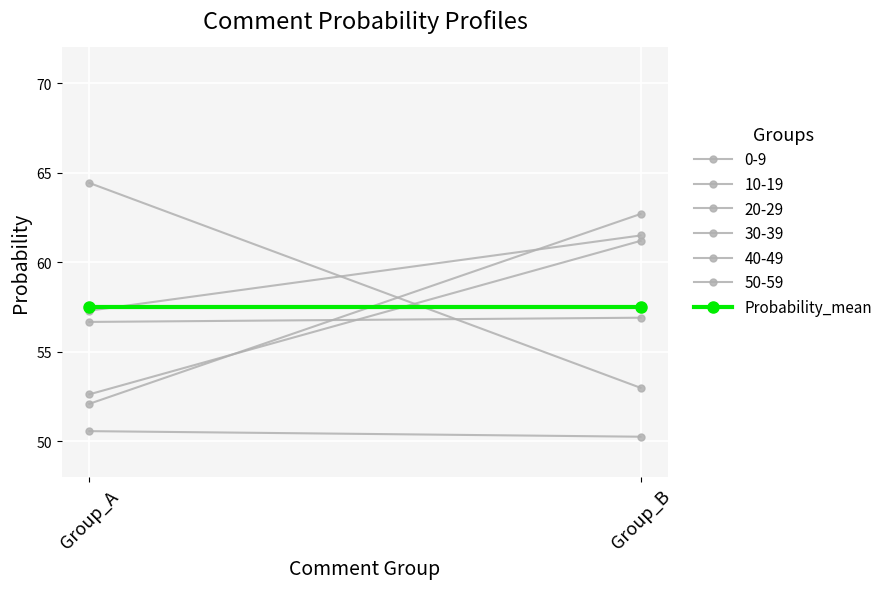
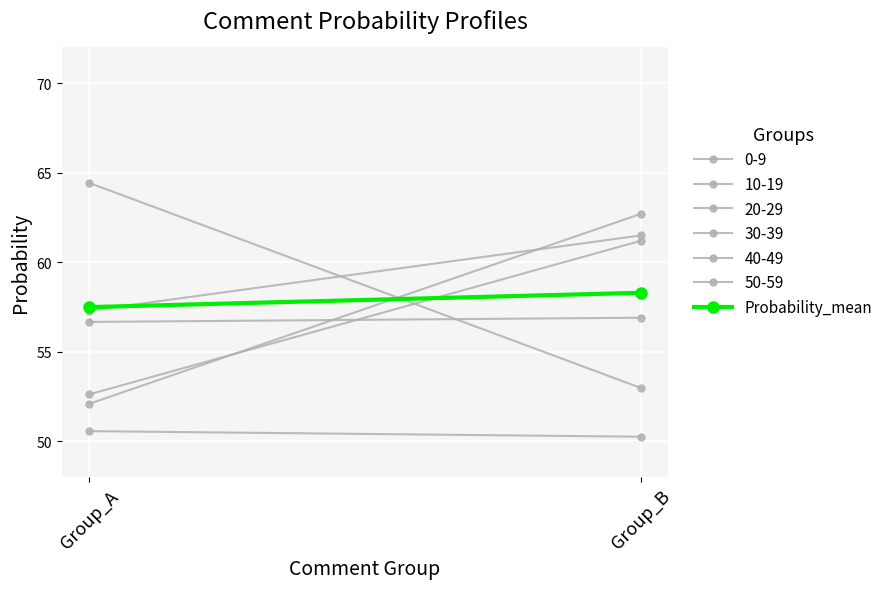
  {
    "Probability_mean": {
      "Group_A": 57.5,
-     "Group_B": 57.5
+     "Group_B": 58.3
    }
  }
